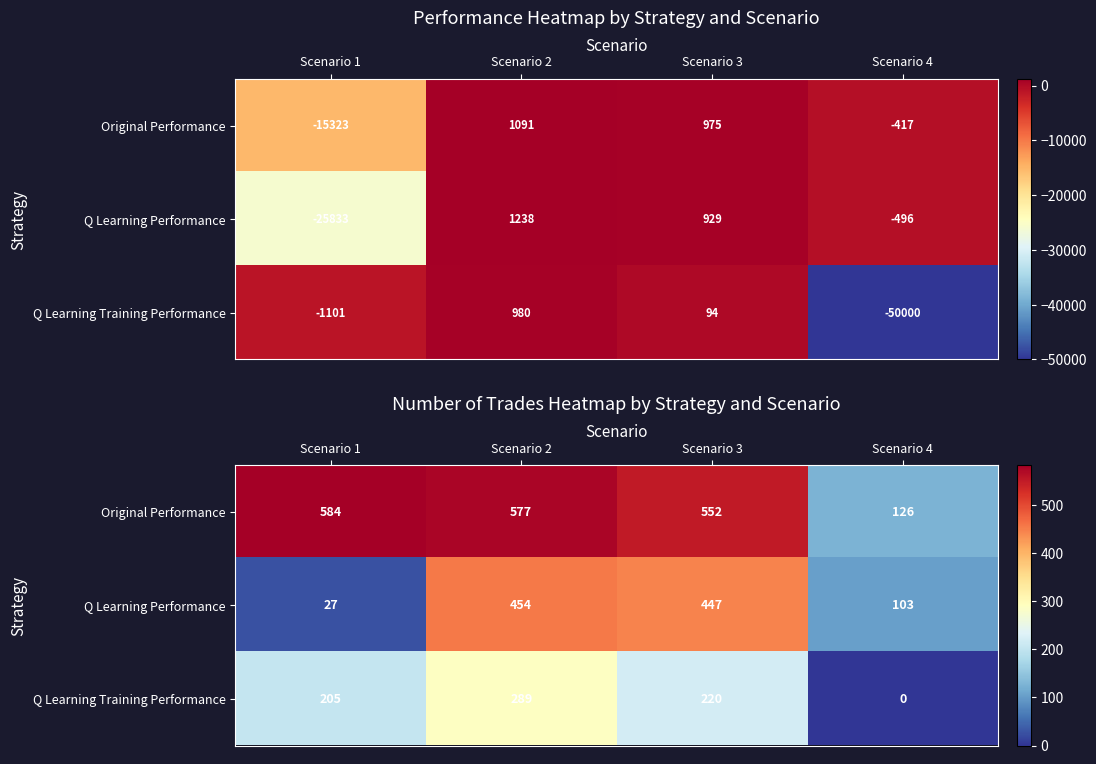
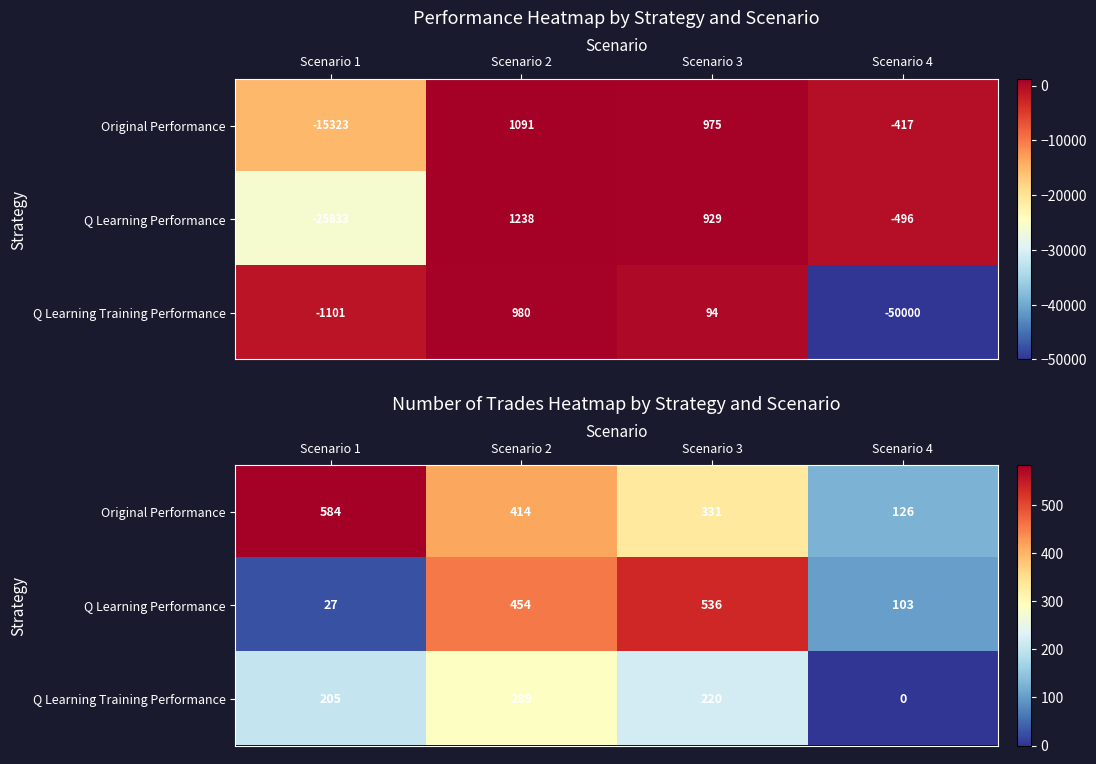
  {
    "Performance Heatmap by Strategy and Scenario": {
      "Original Performance": {
        "Scenario 1": -15323,
        "Scenario 2": 1091,
        "Scenario 3": 975,
        "Scenario 4": -417
      },
      "Q Learning Performance": {
        "Scenario 1": -25833,
        "Scenario 2": 1238,
        "Scenario 3": 929,
        "Scenario 4": -496
      },
      "Q Learning Training Performance": {
        "Scenario 1": -1101,
        "Scenario 2": 980,
        "Scenario 3": 94,
        "Scenario 4": -50000
      }
    },
    "Number of Trades Heatmap by Strategy and Scenario": {
      "Original Performance": {
        "Scenario 1": 584,
-       "Scenario 2": 577,
-       "Scenario 3": 552,
+       "Scenario 2": 414,
+       "Scenario 3": 331,
        "Scenario 4": 126
      },
      "Q Learning Performance": {
        "Scenario 1": 27,
        "Scenario 2": 454,
-       "Scenario 3": 447,
+       "Scenario 3": 536,
        "Scenario 4": 103
      },
      "Q Learning Training Performance": {
        "Scenario 1": 205,
        "Scenario 2": 289,
        "Scenario 4": 0
      }
    }
  }
